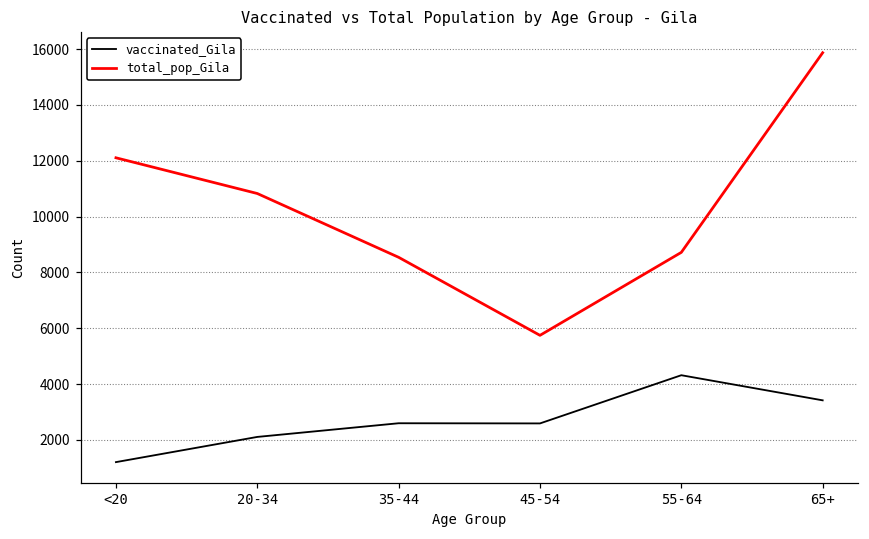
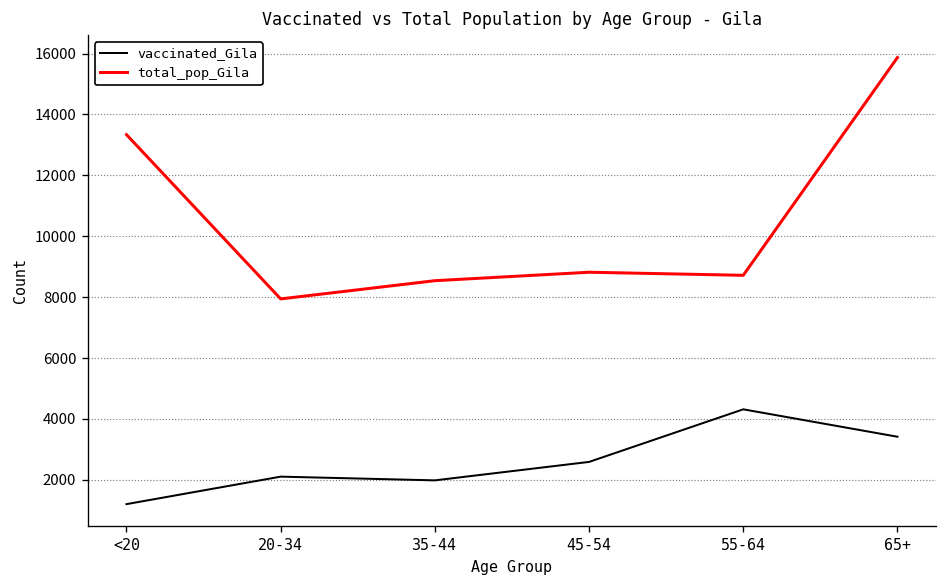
  {
    "vaccinated_Gila": {
      "<20": 1200,
      "20-34": 2100,
-     "35-44": 2600,
+     "35-44": 2000,
      "45-54": 2600,
      "55-64": 4300,
      "65+": 3400
    },
    "total_pop_Gila": {
-     "<20": 12100,
-     "20-34": 10800,
+     "<20": 13300,
+     "20-34": 7900,
      "35-44": 8500,
-     "45-54": 5700,
+     "45-54": 8800,
      "55-64": 8700,
      "65+": 15900
    }
  }
